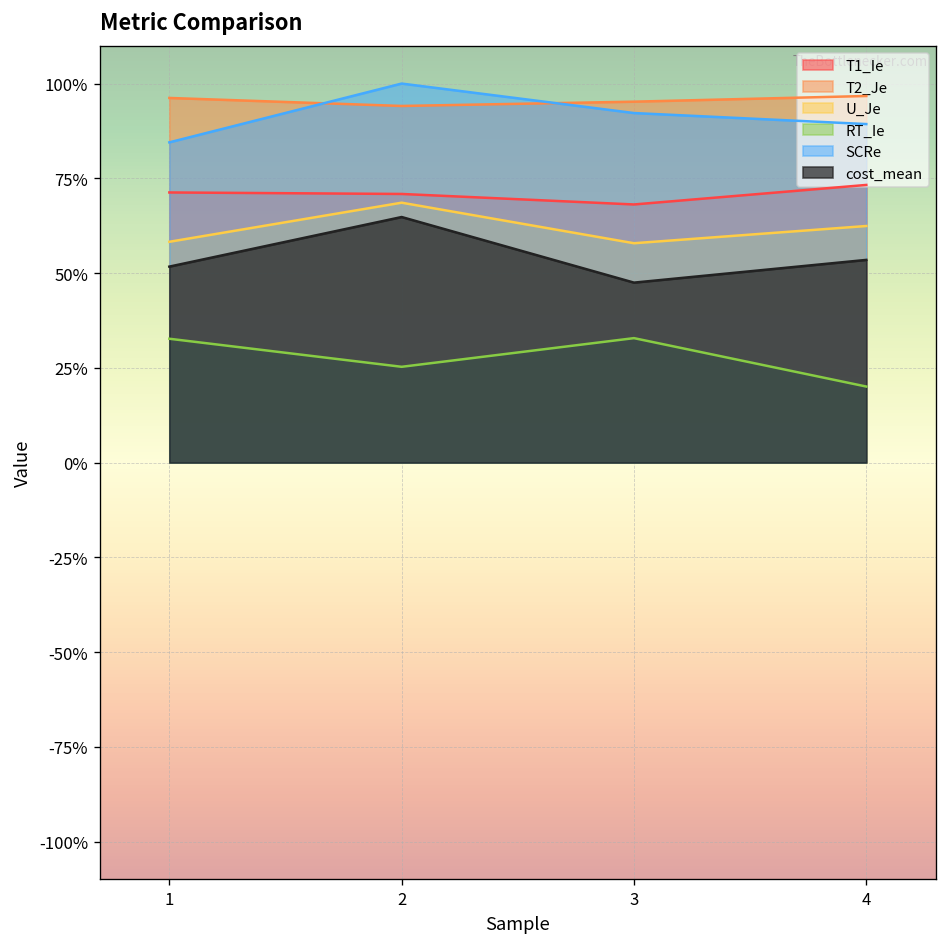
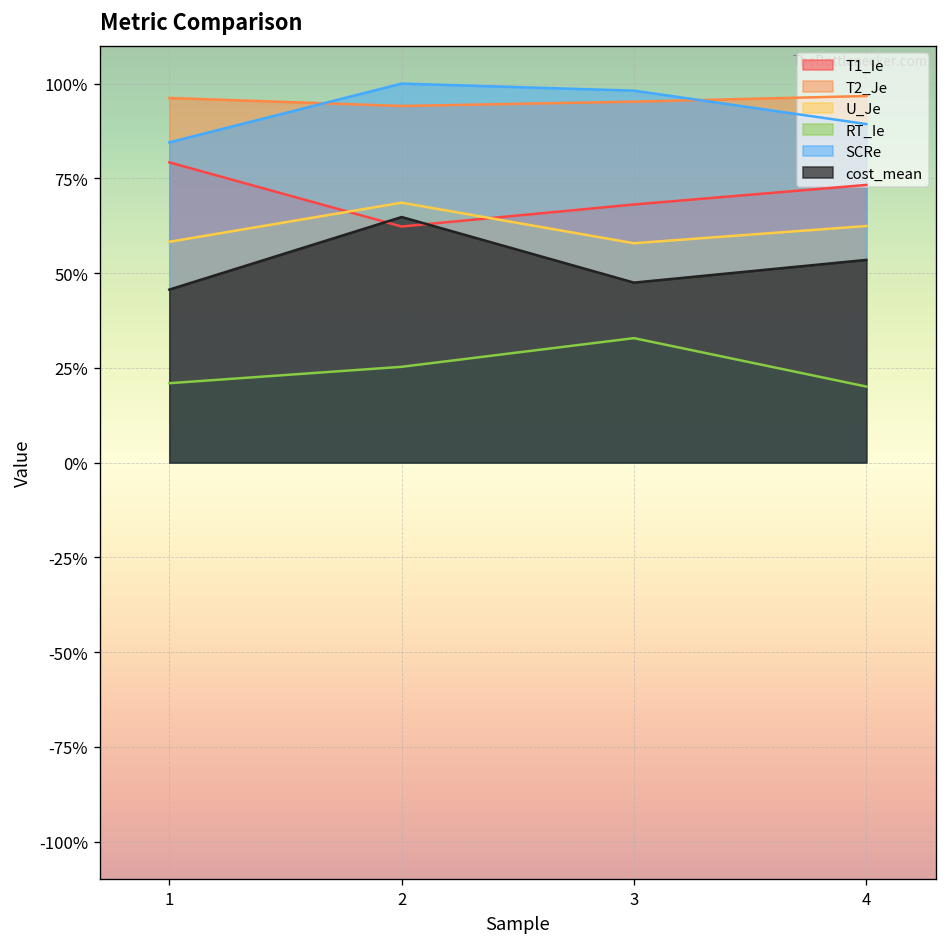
  {
    "T1_Ie": {
-     "1": "71%",
-     "2": "71%",
+     "1": "79%",
+     "2": "62%",
      "3": "68%"
    },
    "RT_Ie": {
-     "1": "33%",
+     "1": "21%",
      "2": "25%",
      "3": "33%",
      "4": "20%"
    },
    "SCRe": {
      "1": "84%",
      "2": "100%",
-     "3": "92%"
+     "3": "98%"
    },
    "cost_mean": {
-     "1": "52%",
+     "1": "46%",
      "2": "65%",
      "3": "47%",
      "4": "53%"
    }
  }
